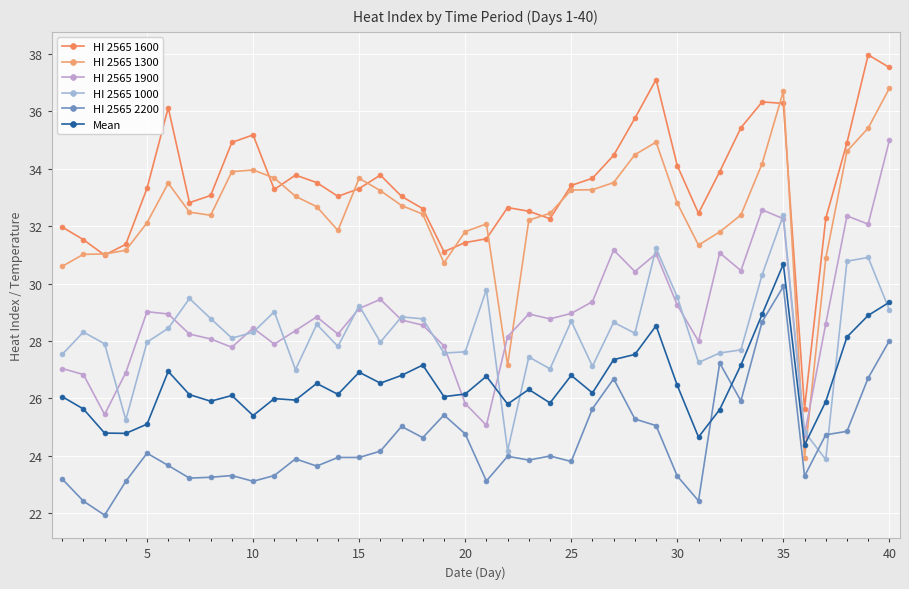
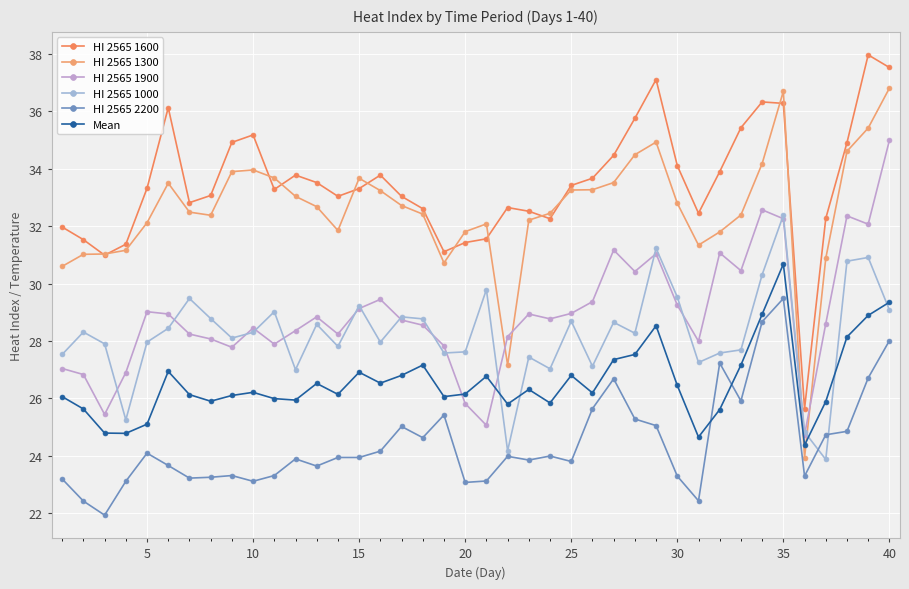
  {
    "HI 2565 2200": {
      "5": 24.1,
      "10": 23.1,
      "15": 23.9,
-     "20": 24.8,
+     "20": 23.1,
      "25": 23.8,
      "30": 23.3,
-     "35": 29.9,
+     "35": 29.5,
      "40": 28.0
    },
    "Mean": {
      "5": 25.1,
-     "10": 25.4,
+     "10": 26.2,
      "15": 26.9,
      "20": 26.2,
      "25": 26.8,
      "30": 26.5,
      "35": 30.7,
      "40": 29.4
    }
  }
